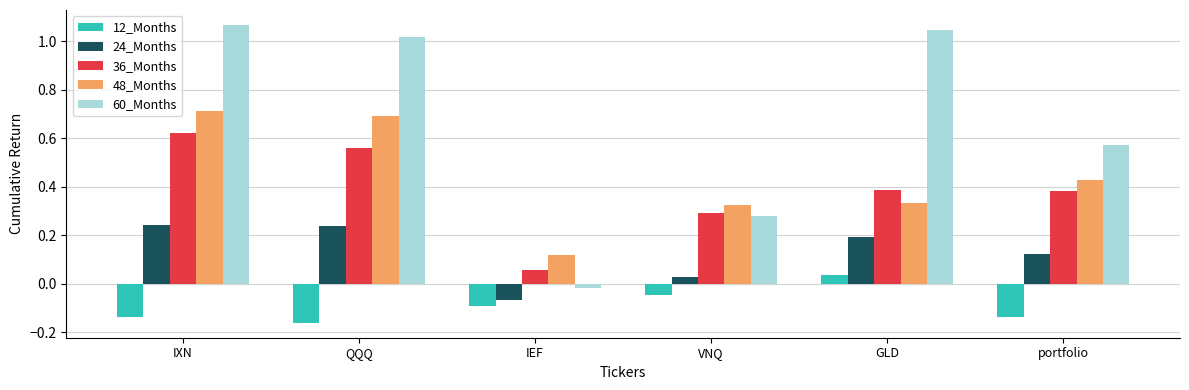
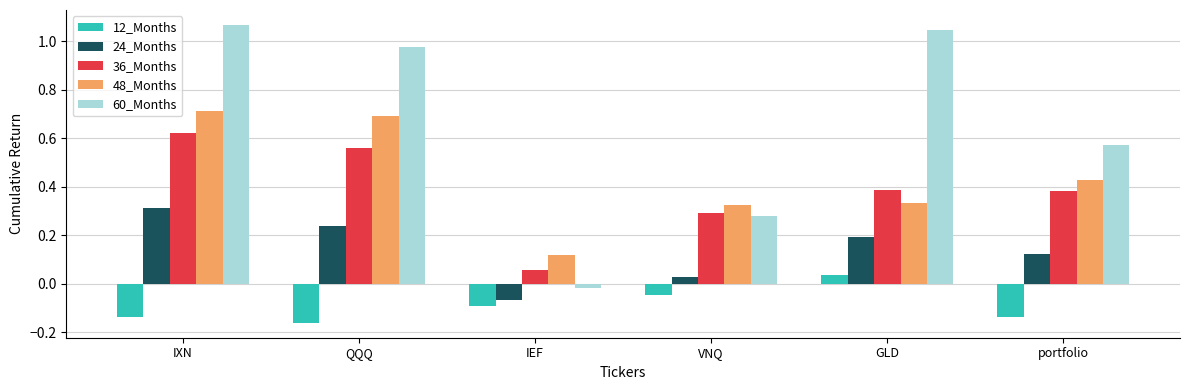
  {
    "12_Months": {
      "IXN": -0.14,
      "QQQ": -0.16,
      "IEF": -0.09,
      "VNQ": -0.05,
      "GLD": 0.04,
      "portfolio": -0.14
    },
    "24_Months": {
-     "IXN": 0.24,
+     "IXN": 0.31,
      "QQQ": 0.24,
      "IEF": -0.07,
      "VNQ": 0.03,
      "GLD": 0.19,
      "portfolio": 0.13
    },
    "36_Months": {
      "IXN": 0.62,
      "QQQ": 0.56,
      "IEF": 0.06,
      "VNQ": 0.29,
      "GLD": 0.39,
      "portfolio": 0.38
    },
    "48_Months": {
      "IXN": 0.72,
      "QQQ": 0.69,
      "IEF": 0.12,
      "VNQ": 0.32,
      "GLD": 0.34,
      "portfolio": 0.43
    },
    "60_Months": {
      "IXN": 1.07,
-     "QQQ": 1.02,
+     "QQQ": 0.98,
      "IEF": -0.02,
      "VNQ": 0.28,
      "GLD": 1.04,
      "portfolio": 0.57
    }
  }
